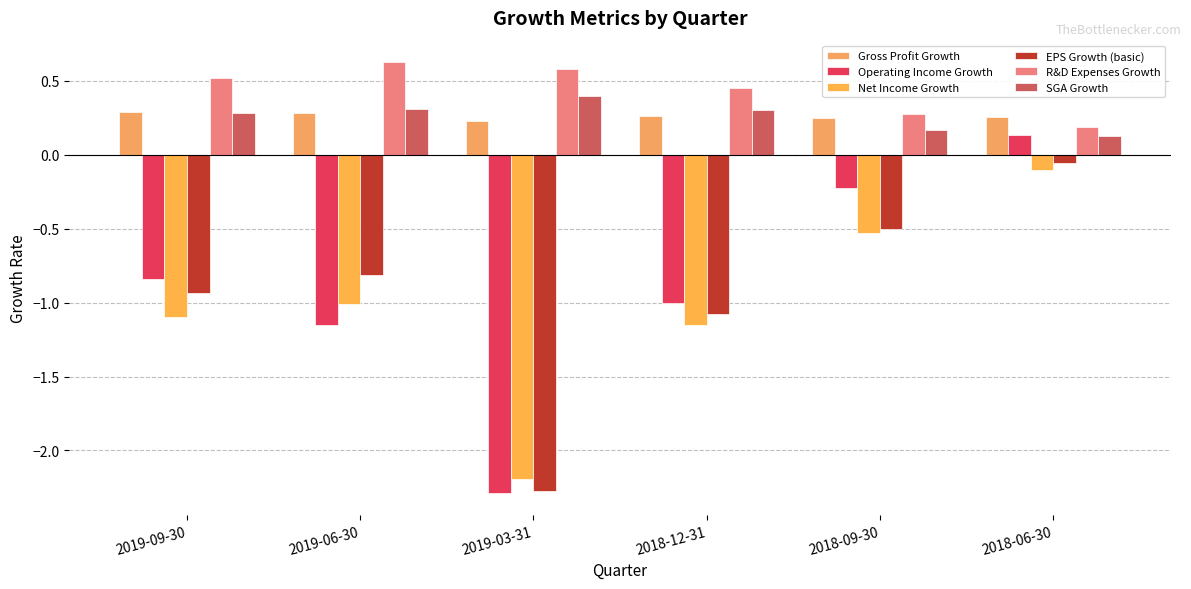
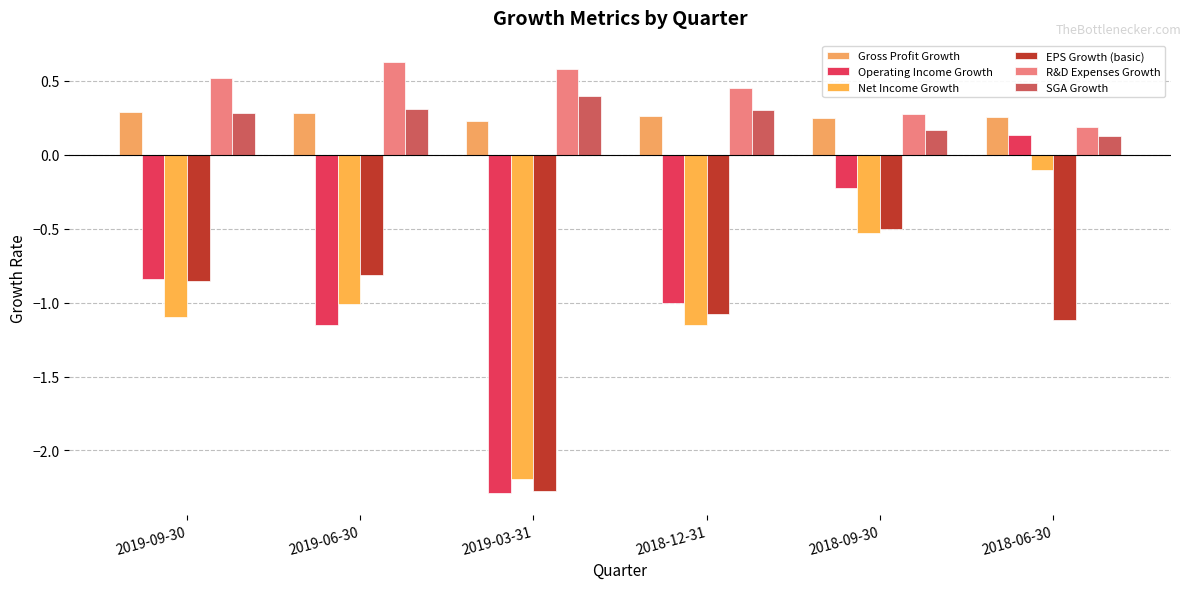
  {
    "EPS Growth (basic)": {
-     "2019-09-30": -0.94,
+     "2019-09-30": -0.86,
      "2019-06-30": -0.81,
      "2019-03-31": -2.28,
      "2018-12-31": -1.08,
      "2018-09-30": -0.50,
-     "2018-06-30": -0.05
+     "2018-06-30": -1.12
    }
  }
